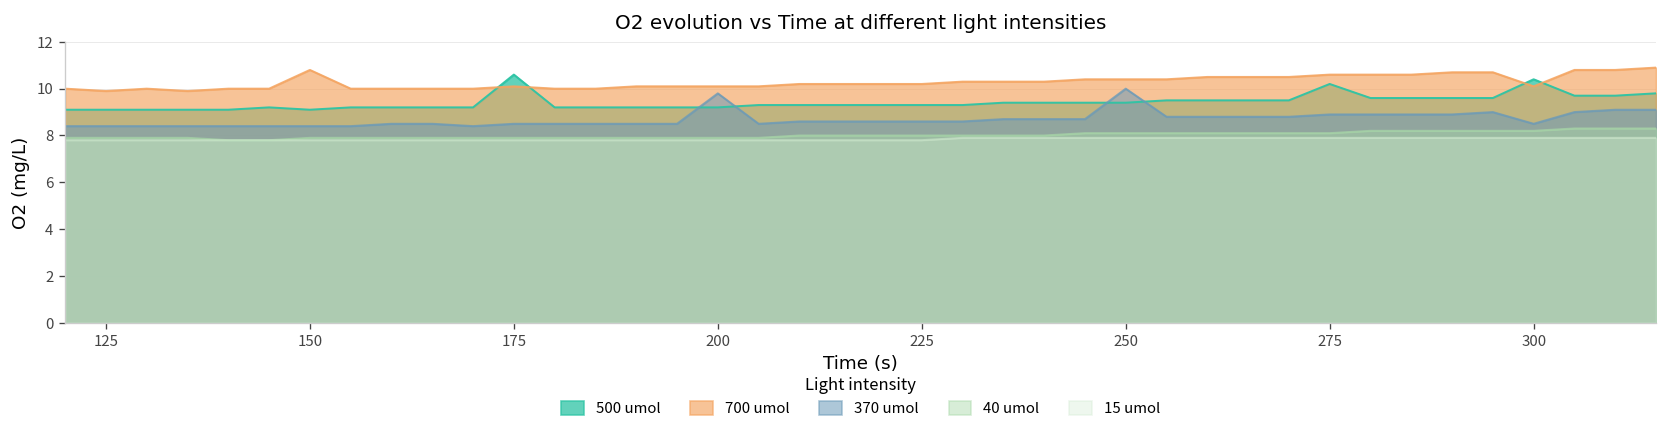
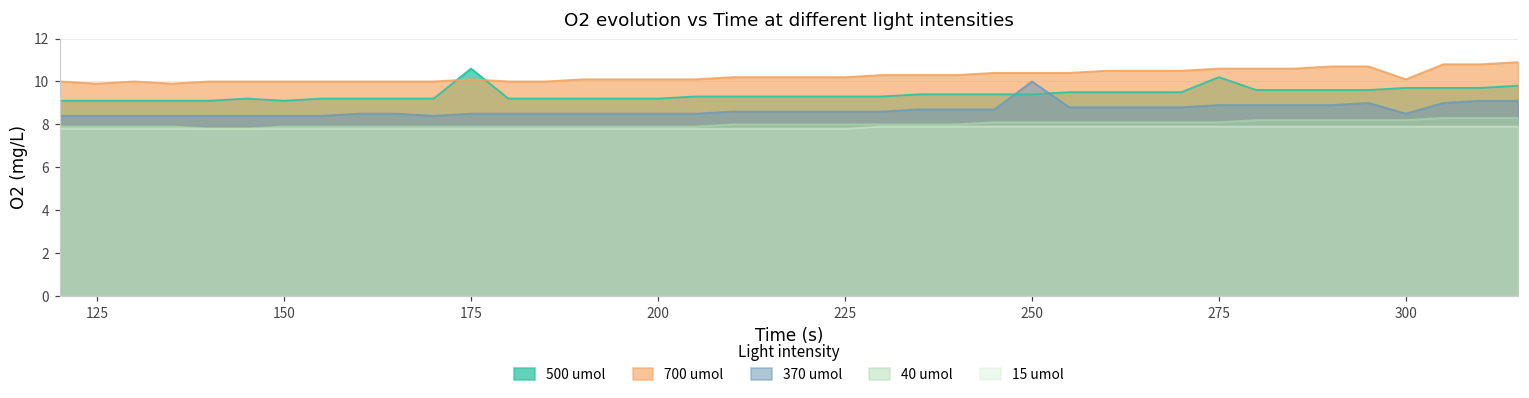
  {
    "500 umol": {
      "125": 9.1,
      "150": 9.1,
      "175": 10.6,
      "200": 9.2,
      "225": 9.3,
      "250": 9.4,
      "275": 10.2,
-     "300": 10.4
+     "300": 9.7
    },
    "700 umol": {
      "125": 9.9,
-     "150": 10.8,
+     "150": 10.0,
      "175": 10.1,
      "200": 10.1,
      "225": 10.2,
      "250": 10.4,
      "275": 10.6,
      "300": 10.1
    },
    "370 umol": {
      "125": 8.4,
      "150": 8.4,
      "175": 8.5,
-     "200": 9.8,
+     "200": 8.5,
      "225": 8.6,
      "250": 10.0,
      "275": 8.9,
      "300": 8.5
    }
  }
